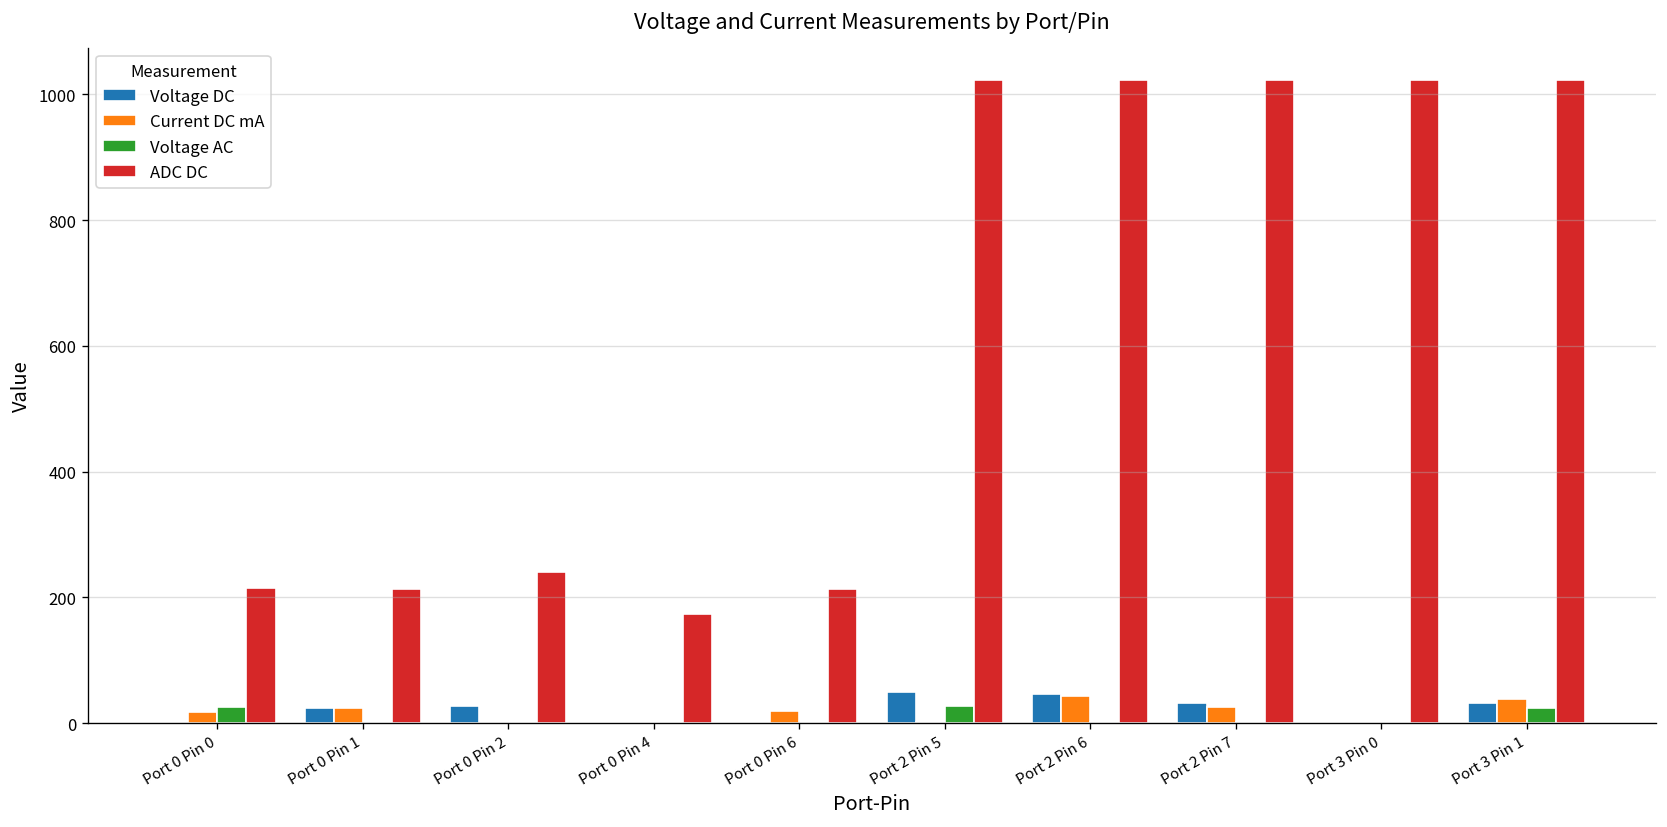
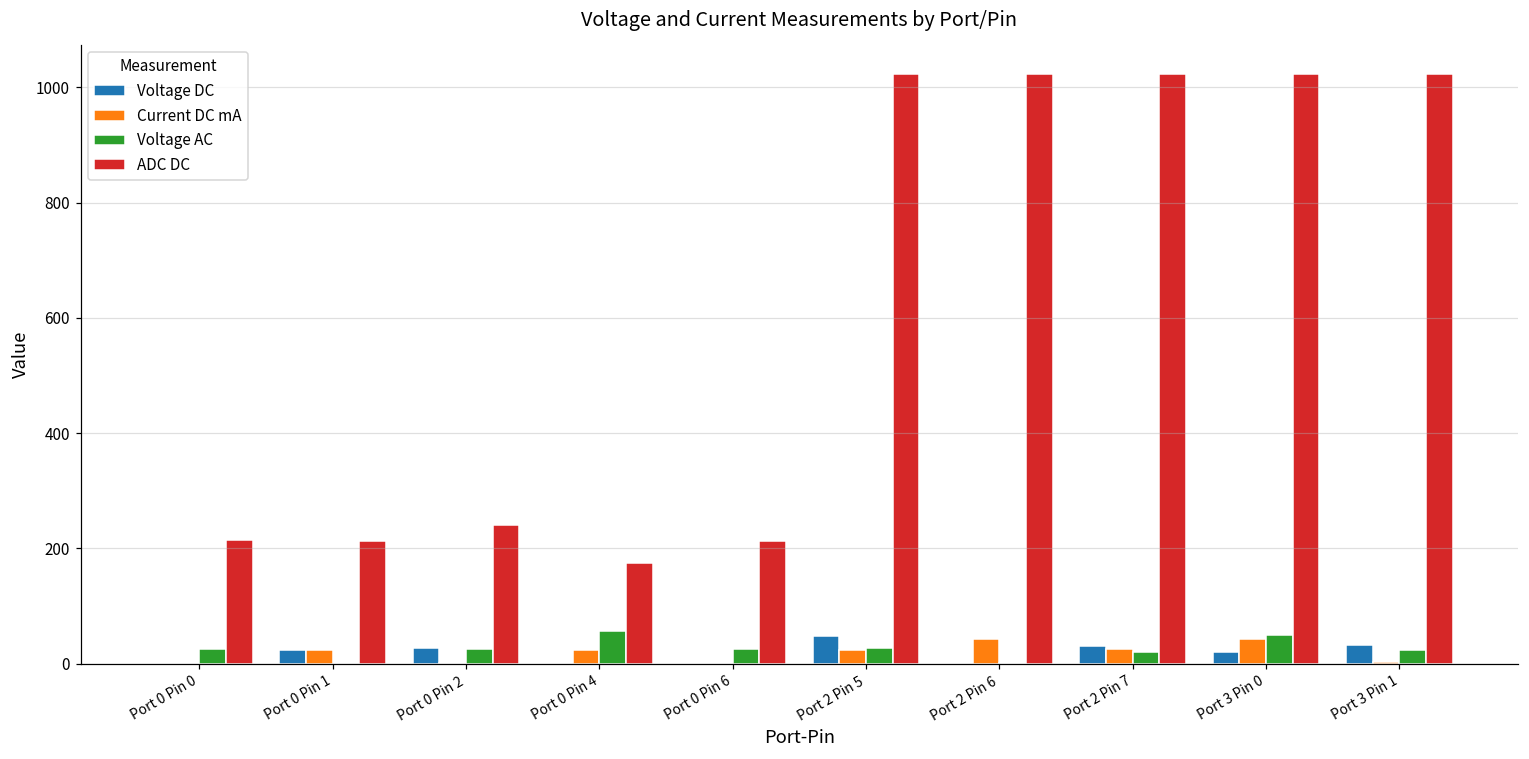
  {
    "Voltage DC": {
      "Port 0 Pin 1": 20,
      "Port 0 Pin 2": 30,
      "Port 2 Pin 5": 50,
-     "Port 2 Pin 6": 50,
+     "Port 2 Pin 6": 0,
      "Port 2 Pin 7": 30,
-     "Port 3 Pin 0": 0,
+     "Port 3 Pin 0": 20,
      "Port 3 Pin 1": 30
    },
    "Current DC mA": {
-     "Port 0 Pin 0": 20,
+     "Port 0 Pin 0": 0,
      "Port 0 Pin 1": 20,
-     "Port 0 Pin 4": 0,
-     "Port 0 Pin 6": 20,
-     "Port 2 Pin 5": 0,
+     "Port 0 Pin 4": 20,
+     "Port 0 Pin 6": 0,
+     "Port 2 Pin 5": 20,
      "Port 2 Pin 6": 40,
      "Port 2 Pin 7": 30,
-     "Port 3 Pin 0": 0,
-     "Port 3 Pin 1": 40
+     "Port 3 Pin 0": 40,
+     "Port 3 Pin 1": 0
    },
    "Voltage AC": {
      "Port 0 Pin 0": 20,
-     "Port 0 Pin 2": 0,
-     "Port 0 Pin 4": 0,
-     "Port 0 Pin 6": 0,
+     "Port 0 Pin 2": 30,
+     "Port 0 Pin 4": 60,
+     "Port 0 Pin 6": 30,
      "Port 2 Pin 5": 30,
-     "Port 2 Pin 7": 0,
-     "Port 3 Pin 0": 0,
+     "Port 2 Pin 7": 20,
+     "Port 3 Pin 0": 50,
      "Port 3 Pin 1": 20
    },
    "ADC DC": {
      "Port 0 Pin 0": 210,
      "Port 0 Pin 1": 210,
      "Port 0 Pin 2": 240,
      "Port 0 Pin 4": 170,
      "Port 0 Pin 6": 210,
      "Port 2 Pin 5": 1020,
      "Port 2 Pin 6": 1020,
      "Port 2 Pin 7": 1020,
      "Port 3 Pin 0": 1020,
      "Port 3 Pin 1": 1020
    }
  }
